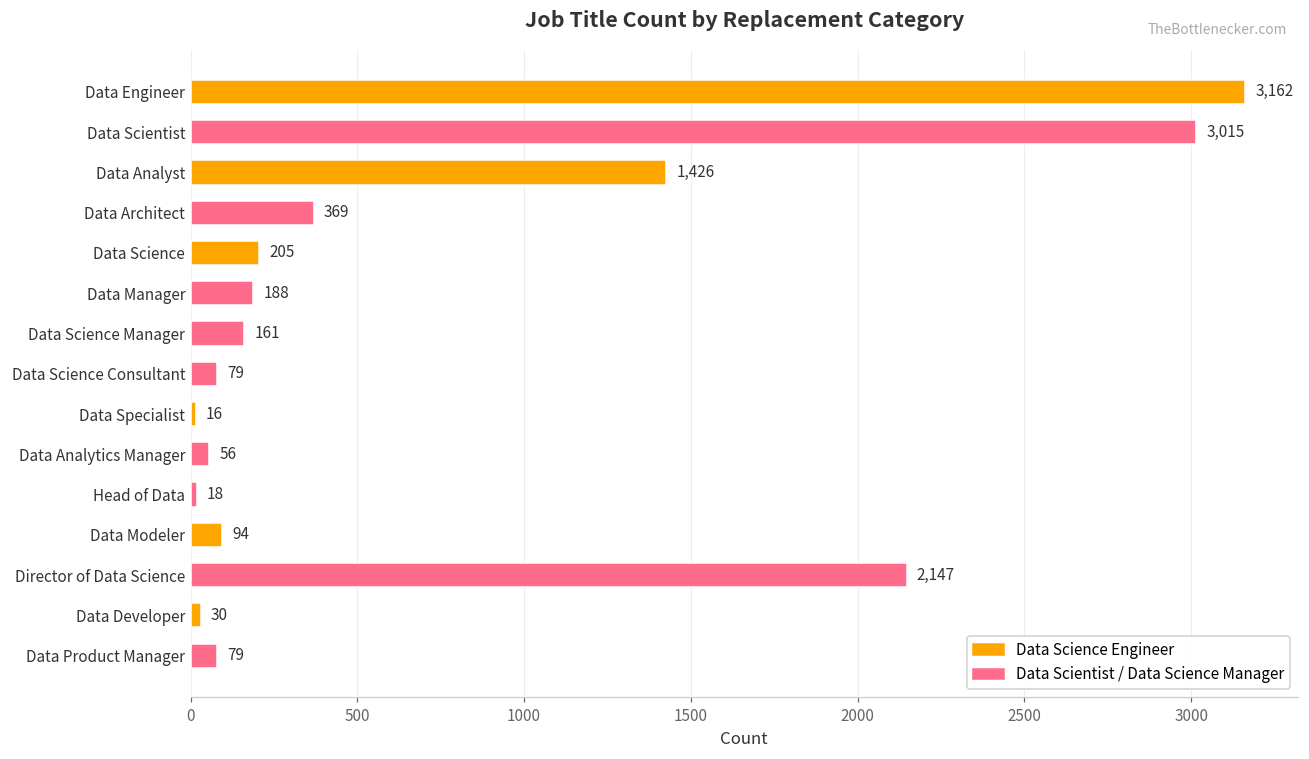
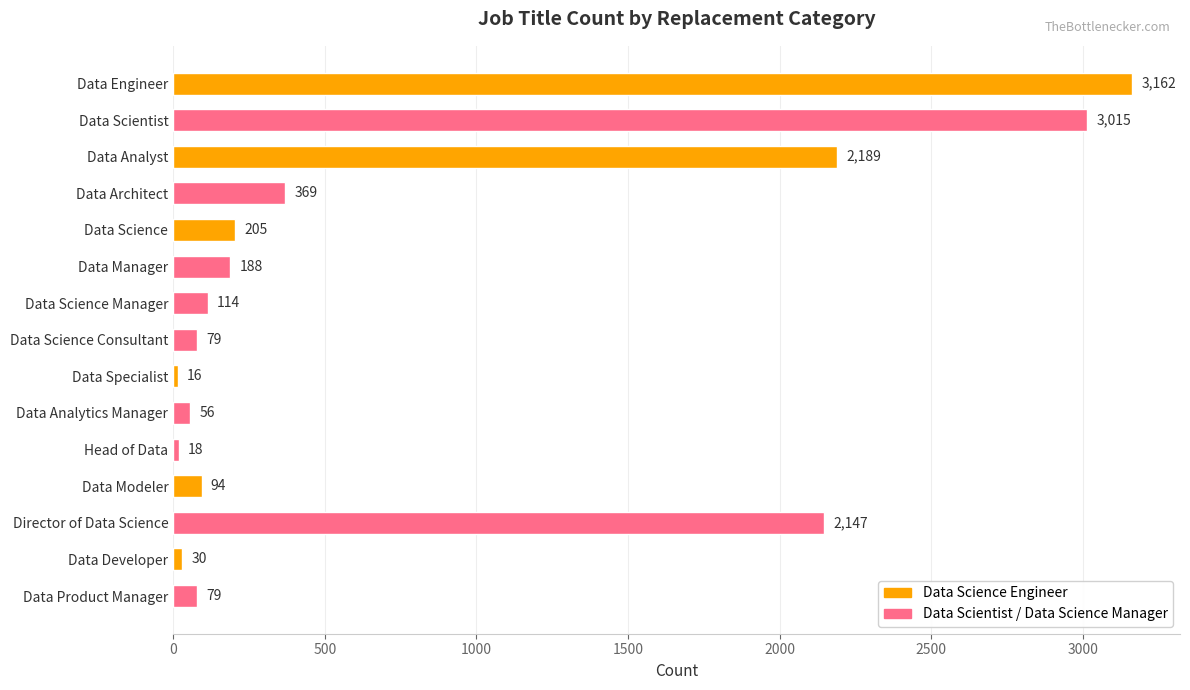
  {
    "Data Engineer": "3,162",
    "Data Scientist": "3,015",
-   "Data Analyst": "1,426",
+   "Data Analyst": "2,189",
    "Data Architect": "369",
    "Data Science": "205",
    "Data Manager": "188",
-   "Data Science Manager": "161",
+   "Data Science Manager": "114",
    "Data Science Consultant": "79",
    "Data Specialist": "16",
    "Data Analytics Manager": "56",
    "Head of Data": "18",
    "Data Modeler": "94",
    "Director of Data Science": "2,147",
    "Data Developer": "30",
    "Data Product Manager": "79"
  }
